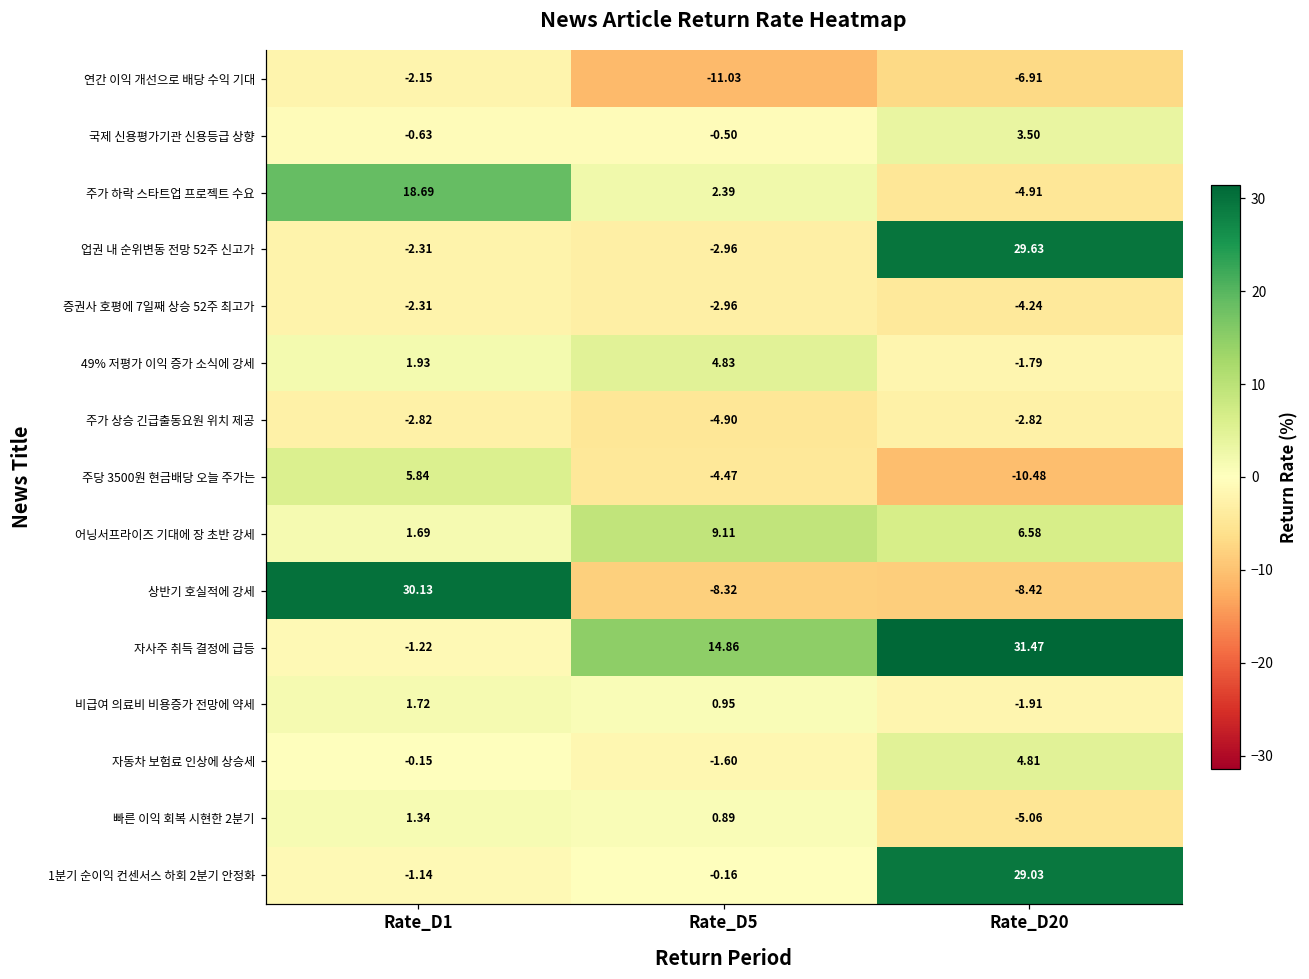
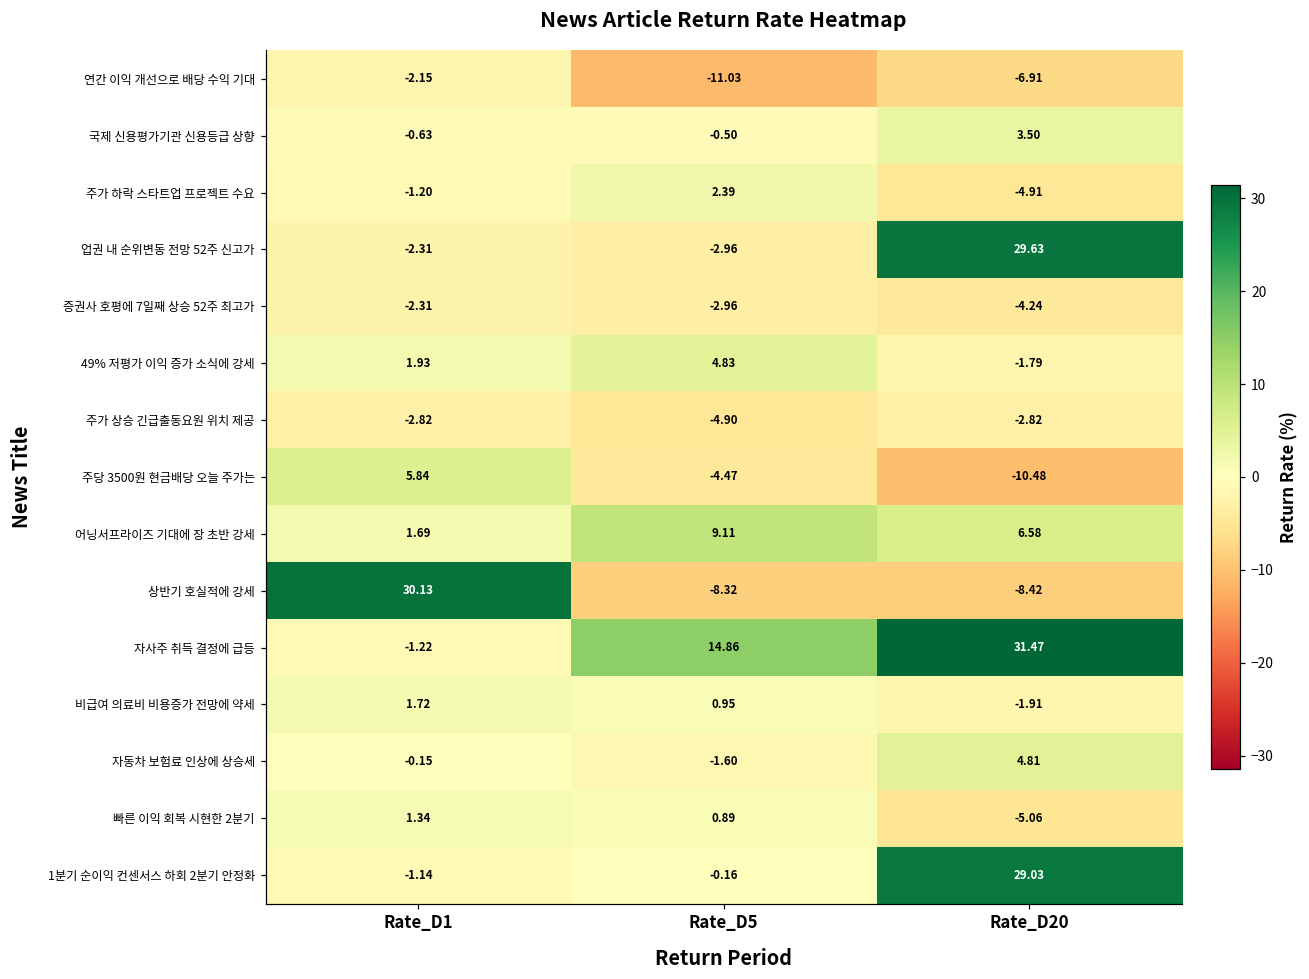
  {
    "연간 이익 개선으로 배당 수익 기대": {
      "Rate_D1": -2.15,
      "Rate_D5": -11.03,
      "Rate_D20": -6.91
    },
    "국제 신용평가기관 신용등급 상향": {
      "Rate_D1": -0.63,
      "Rate_D5": -0.50,
      "Rate_D20": 3.50
    },
    "주가 하락 스타트업 프로젝트 수요": {
-     "Rate_D1": 18.69,
+     "Rate_D1": -1.20,
      "Rate_D5": 2.39,
      "Rate_D20": -4.91
    },
    "업권 내 순위변동 전망 52주 신고가": {
      "Rate_D1": -2.31,
      "Rate_D5": -2.96,
      "Rate_D20": 29.63
    },
    "증권사 호평에 7일째 상승 52주 최고가": {
      "Rate_D1": -2.31,
      "Rate_D5": -2.96,
      "Rate_D20": -4.24
    },
    "49% 저평가 이익 증가 소식에 강세": {
      "Rate_D1": 1.93,
      "Rate_D5": 4.83,
      "Rate_D20": -1.79
    },
    "주가 상승 긴급출동요원 위치 제공": {
      "Rate_D1": -2.82,
      "Rate_D5": -4.90,
      "Rate_D20": -2.82
    },
    "주당 3500원 현금배당 오늘 주가는": {
      "Rate_D1": 5.84,
      "Rate_D5": -4.47,
      "Rate_D20": -10.48
    },
    "어닝서프라이즈 기대에 장 초반 강세": {
      "Rate_D1": 1.69,
      "Rate_D5": 9.11,
      "Rate_D20": 6.58
    },
    "상반기 호실적에 강세": {
      "Rate_D1": 30.13,
      "Rate_D5": -8.32,
      "Rate_D20": -8.42
    },
    "자사주 취득 결정에 급등": {
      "Rate_D1": -1.22,
      "Rate_D5": 14.86,
      "Rate_D20": 31.47
    },
    "비급여 의료비 비용증가 전망에 약세": {
      "Rate_D1": 1.72,
      "Rate_D5": 0.95,
      "Rate_D20": -1.91
    },
    "자동차 보험료 인상에 상승세": {
      "Rate_D1": -0.15,
      "Rate_D5": -1.60,
      "Rate_D20": 4.81
    },
    "빠른 이익 회복 시현한 2분기": {
      "Rate_D1": 1.34,
      "Rate_D5": 0.89,
      "Rate_D20": -5.06
    },
    "1분기 순이익 컨센서스 하회 2분기 안정화": {
      "Rate_D1": -1.14,
      "Rate_D5": -0.16,
      "Rate_D20": 29.03
    }
  }
